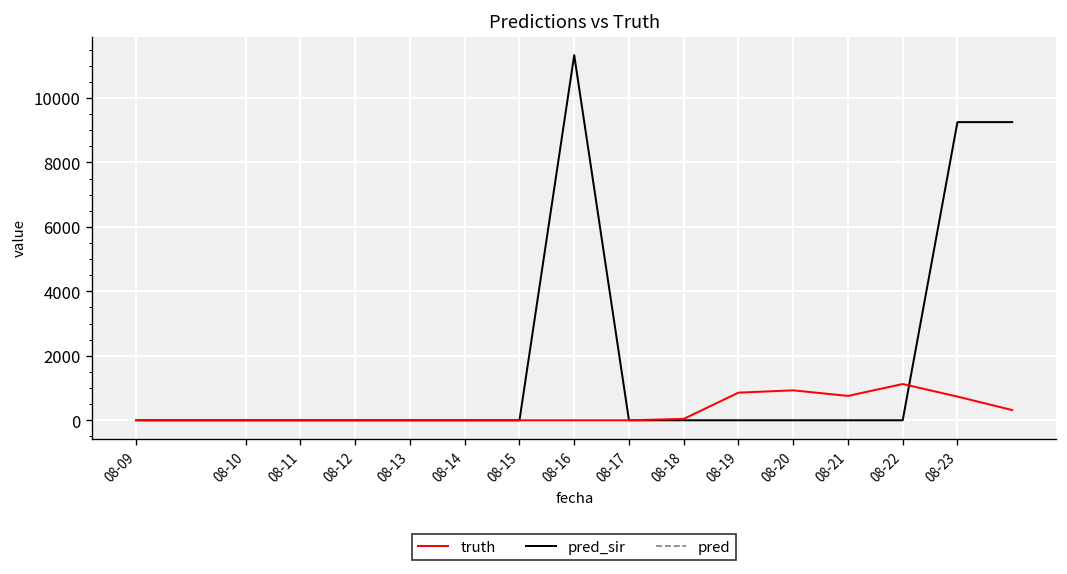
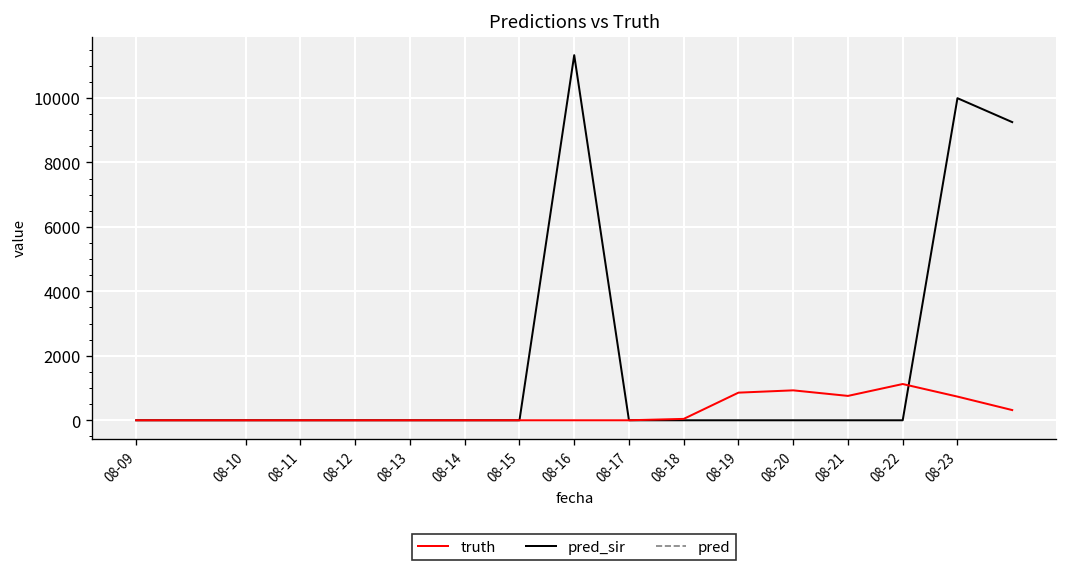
  {
    "truth": {
      "08-19": 900,
      "08-20": 900,
      "08-21": 800,
      "08-22": 1100,
      "08-23": 700
    },
    "pred_sir": {
      "08-16": 11300,
-     "08-23": 9300
+     "08-23": 10000
    },
    "pred": {
      "08-23": 0
    }
  }
